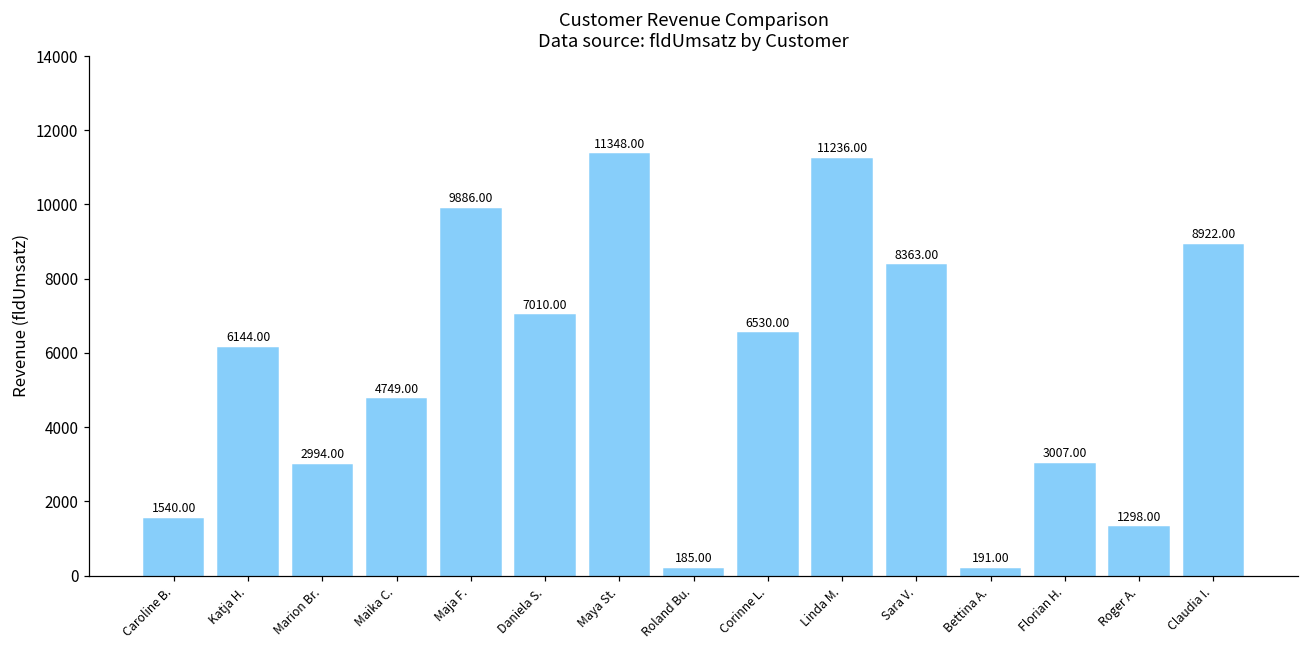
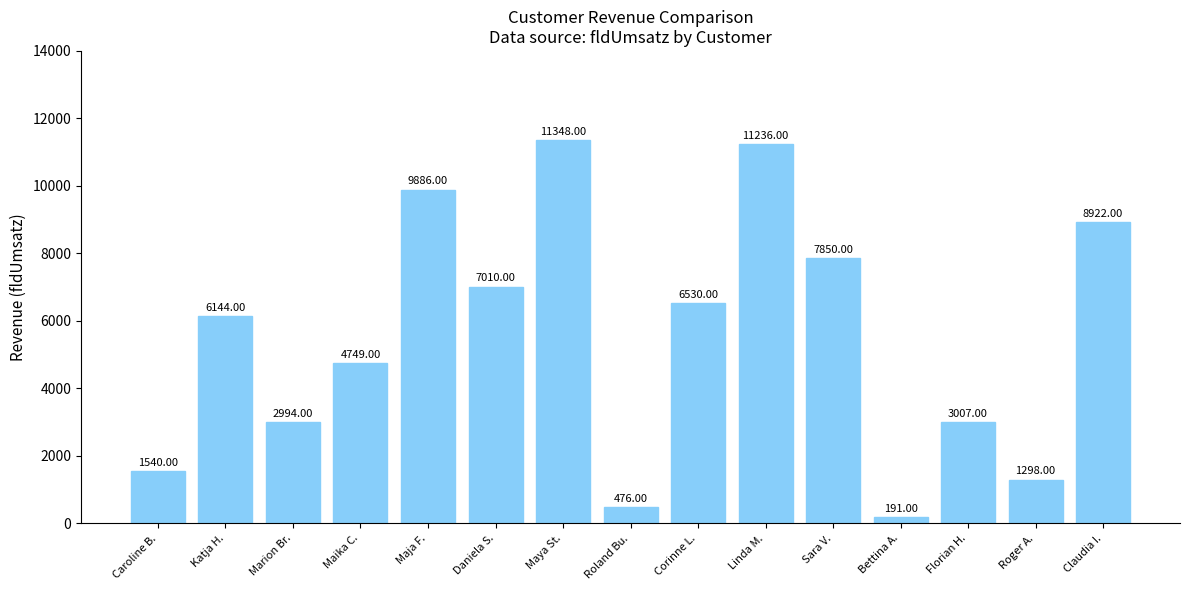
  {
    "Caroline B.": 1540.00,
    "Katja H.": 6144.00,
    "Marion Br.": 2994.00,
    "Maika C.": 4749.00,
    "Maja F.": 9886.00,
    "Daniela S.": 7010.00,
    "Maya St.": 11348.00,
-   "Roland Bu.": 185.00,
+   "Roland Bu.": 476.00,
    "Corinne L.": 6530.00,
    "Linda M.": 11236.00,
-   "Sara V.": 8363.00,
+   "Sara V.": 7850.00,
    "Bettina A.": 191.00,
    "Florian H.": 3007.00,
    "Roger A.": 1298.00,
    "Claudia I.": 8922.00
  }
